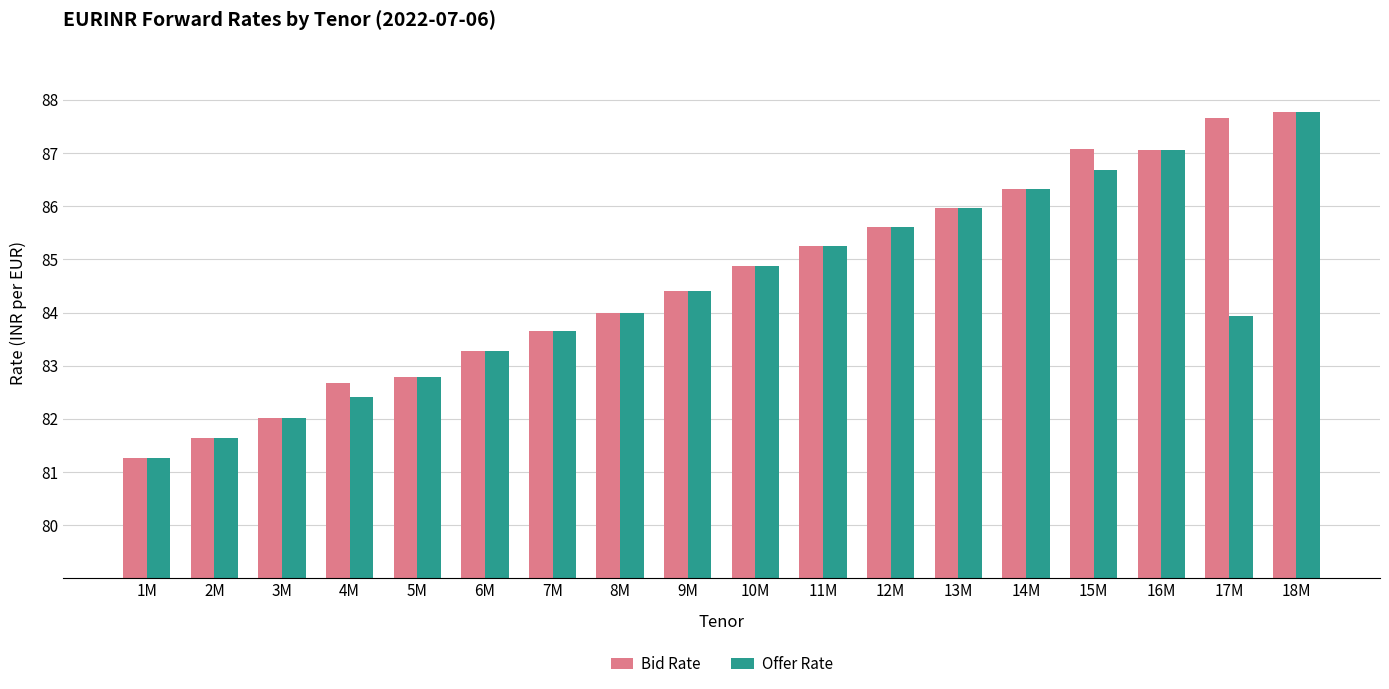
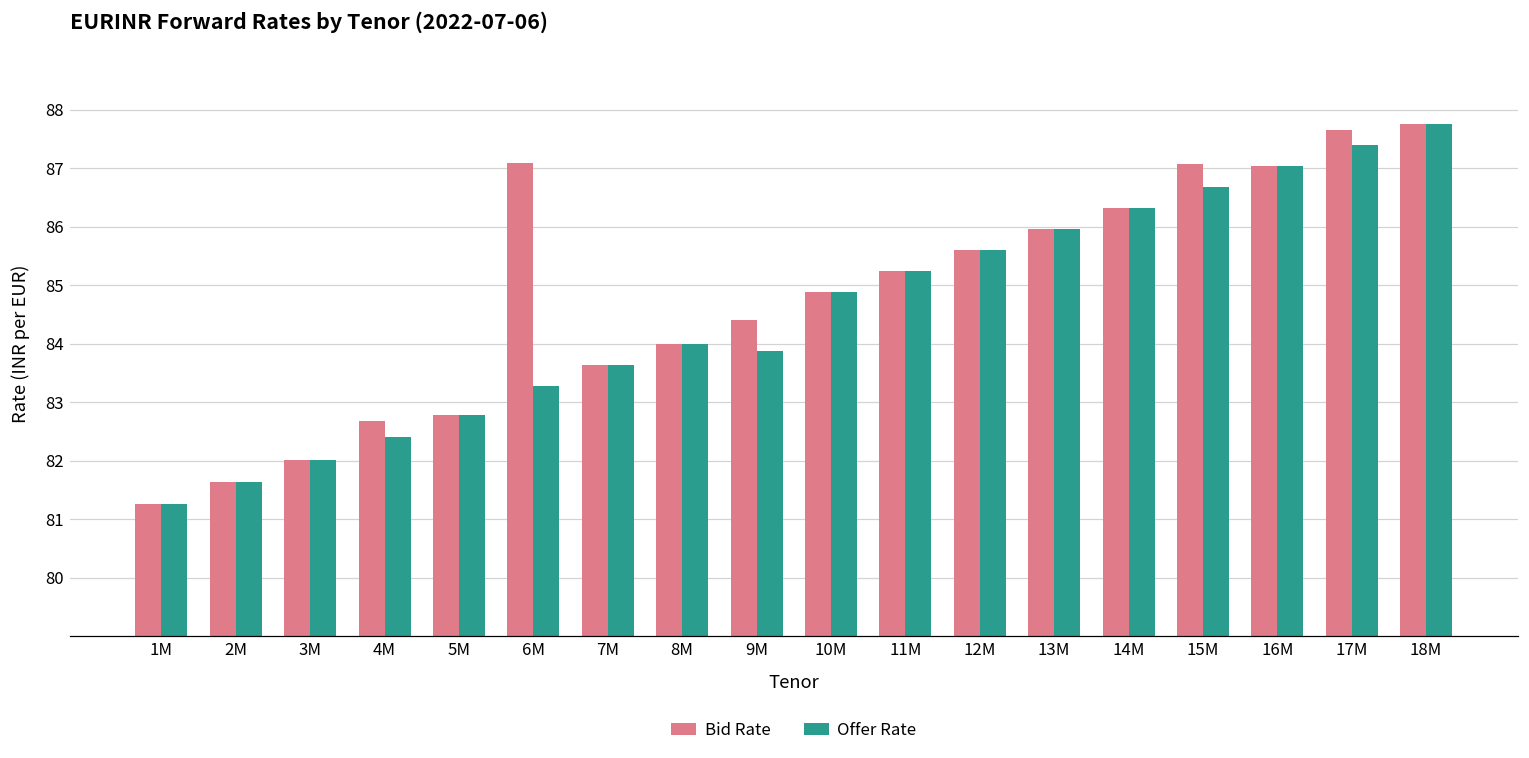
  {
    "Bid Rate": {
      "1M": 81.3,
      "2M": 81.6,
      "3M": 82.0,
      "4M": 82.7,
      "5M": 82.8,
-     "6M": 83.3,
+     "6M": 87.1,
      "7M": 83.6,
      "8M": 84.0,
      "9M": 84.4,
      "10M": 84.9,
      "11M": 85.3,
      "12M": 85.6,
      "13M": 86.0,
      "14M": 86.3,
      "15M": 87.1,
      "16M": 87.0,
      "17M": 87.7,
      "18M": 87.8
    },
    "Offer Rate": {
      "1M": 81.3,
      "2M": 81.6,
      "3M": 82.0,
      "4M": 82.4,
      "5M": 82.8,
      "6M": 83.3,
      "7M": 83.6,
      "8M": 84.0,
-     "9M": 84.4,
+     "9M": 83.9,
      "10M": 84.9,
      "11M": 85.3,
      "12M": 85.6,
      "13M": 86.0,
      "14M": 86.3,
      "15M": 86.7,
      "16M": 87.0,
-     "17M": 83.9,
+     "17M": 87.4,
      "18M": 87.8
    }
  }
